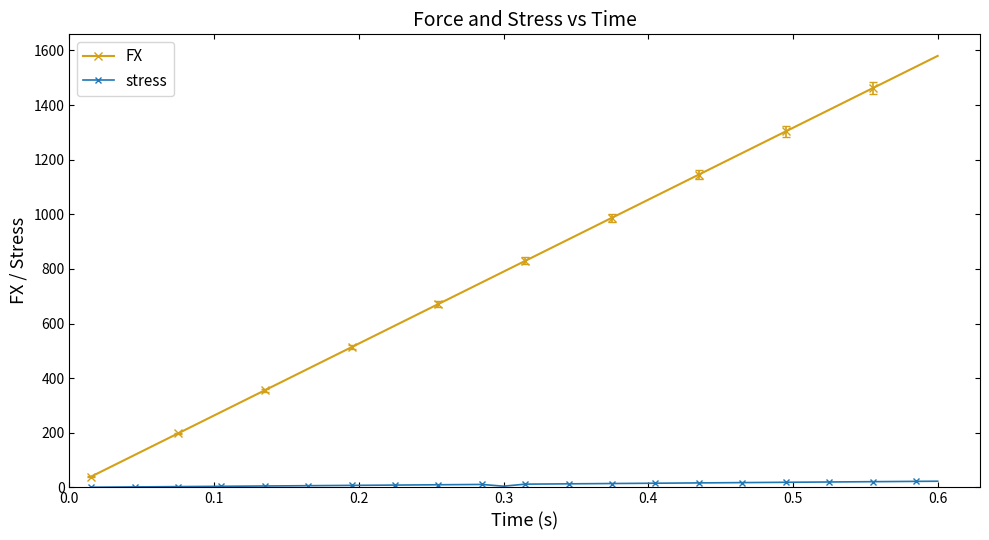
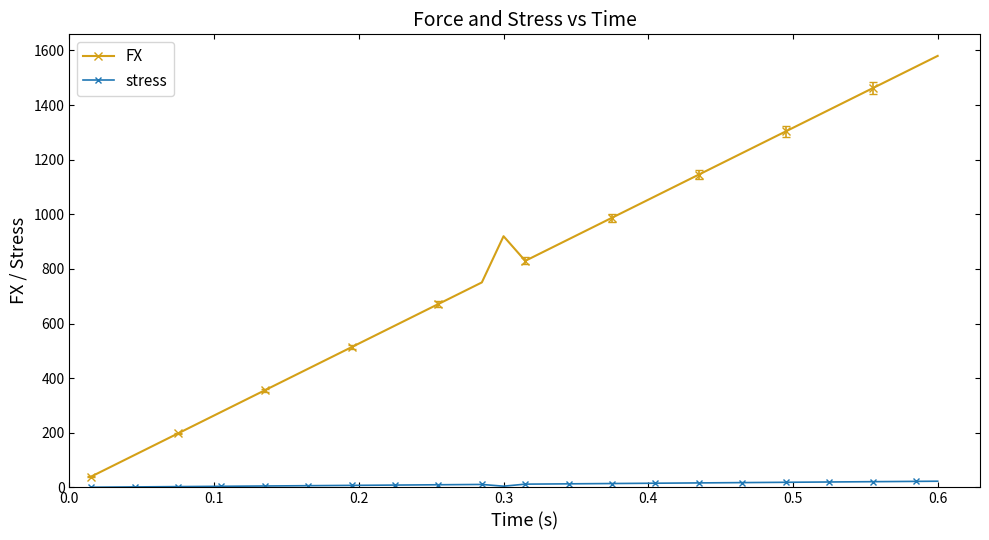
  {
    "FX": {
-     "0.3": 790,
+     "0.3": 920,
      "0.6": 1580
    }
  }
